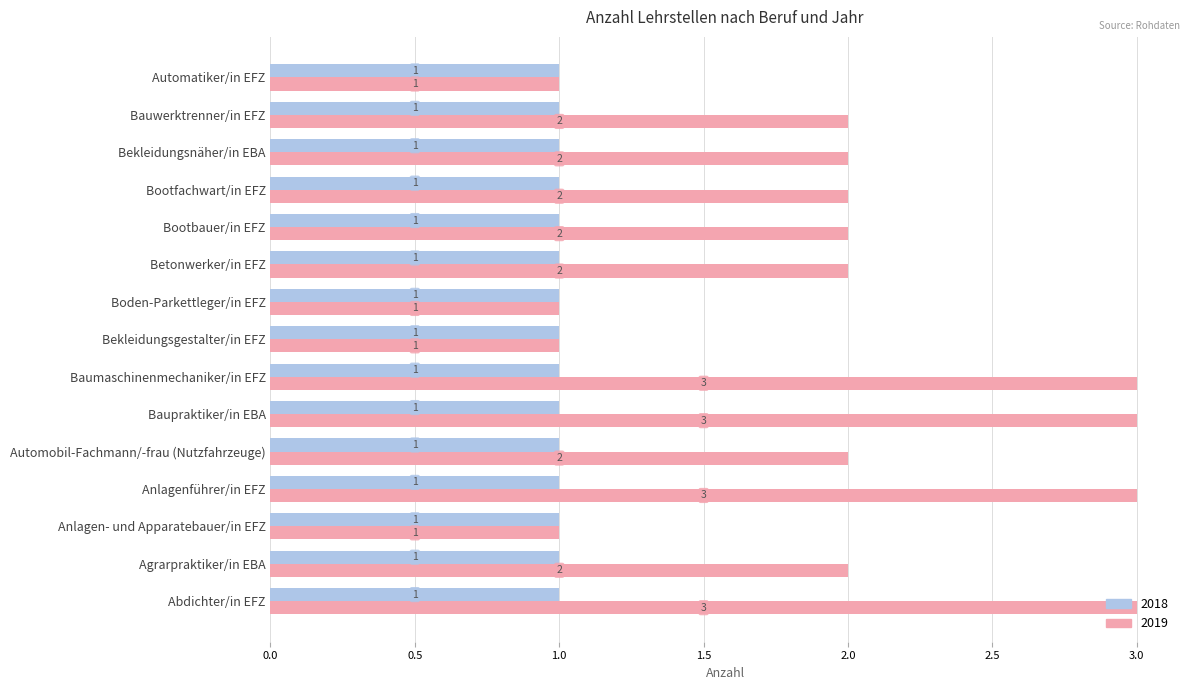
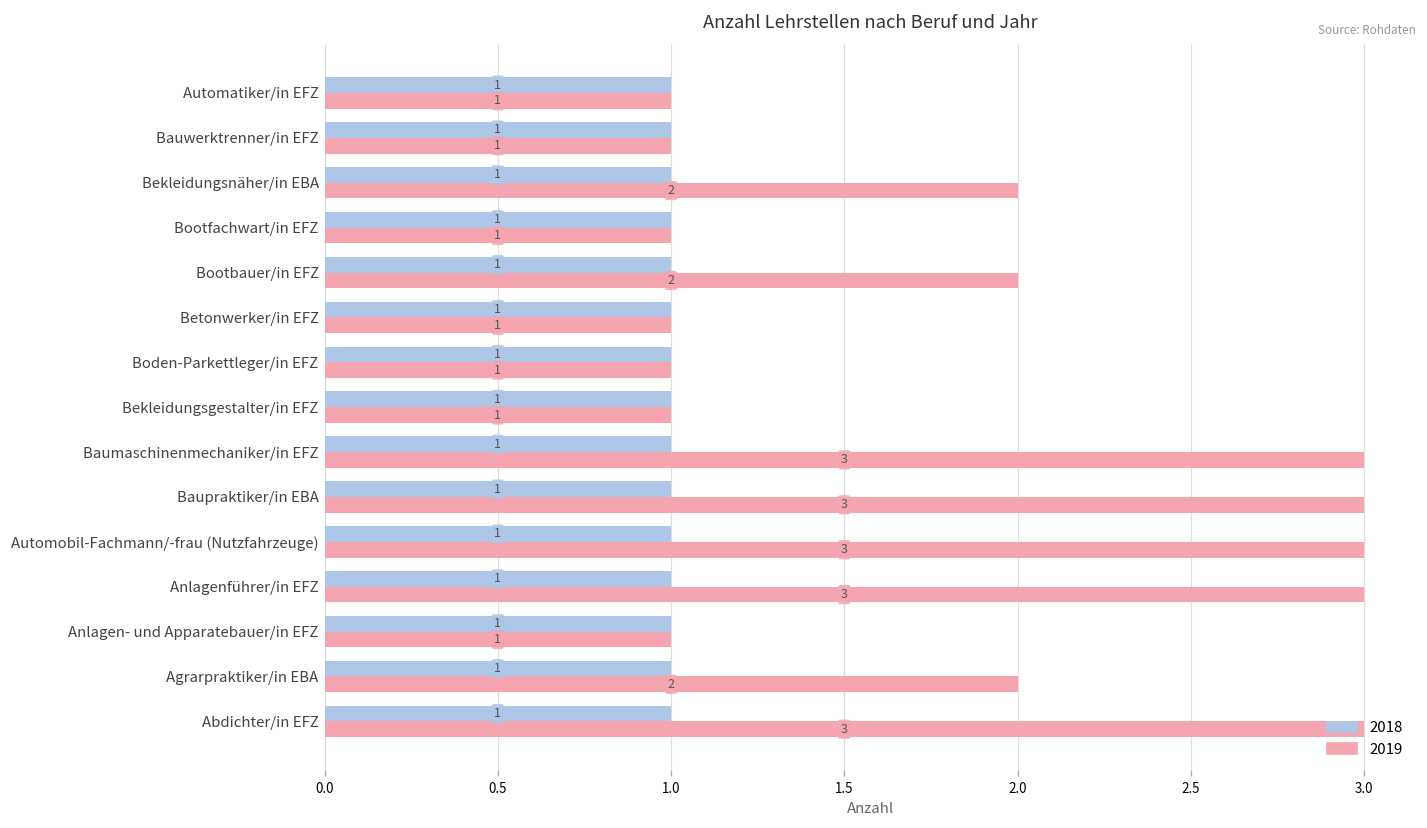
  {
    "2019": {
-     "Bauwerktrenner/in EFZ": 2,
-     "Bootfachwart/in EFZ": 2,
-     "Betonwerker/in EFZ": 2,
-     "Automobil-Fachmann/-frau (Nutzfahrzeuge)": 2
+     "Bauwerktrenner/in EFZ": 1,
+     "Bootfachwart/in EFZ": 1,
+     "Betonwerker/in EFZ": 1,
+     "Automobil-Fachmann/-frau (Nutzfahrzeuge)": 3
    }
  }
